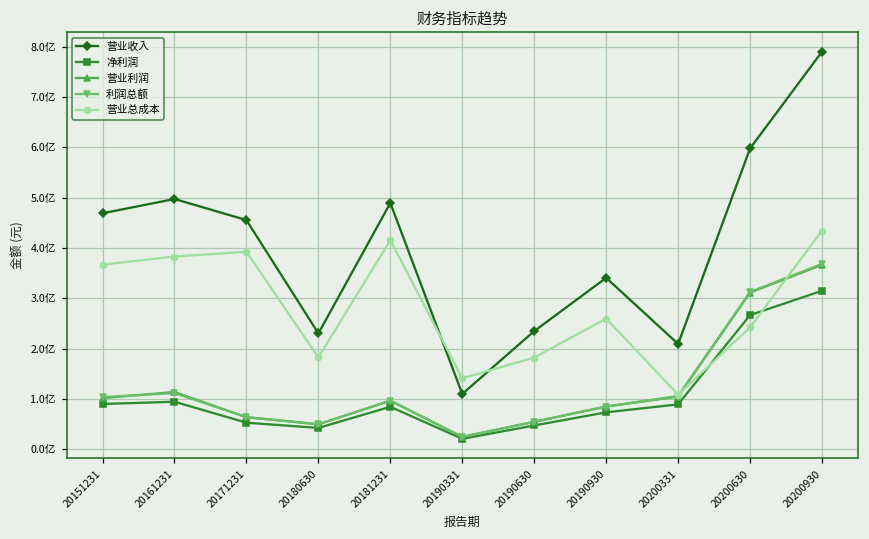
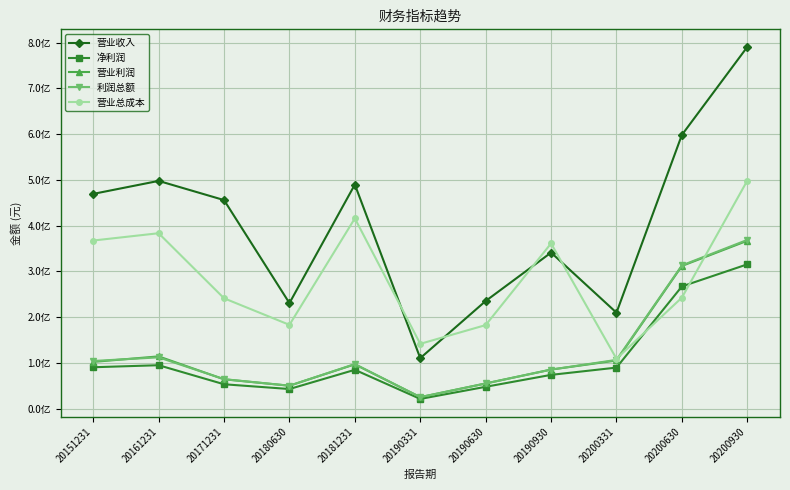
  {
    "营业总成本": {
      "20151231": "3.7亿",
      "20161231": "3.8亿",
-     "20171231": "3.9亿",
+     "20171231": "2.4亿",
      "20180630": "1.8亿",
      "20181231": "4.2亿",
      "20190331": "1.4亿",
      "20190630": "1.8亿",
-     "20190930": "2.6亿",
+     "20190930": "3.6亿",
      "20200630": "2.4亿",
-     "20200930": "4.3亿"
+     "20200930": "5.0亿"
    }
  }
